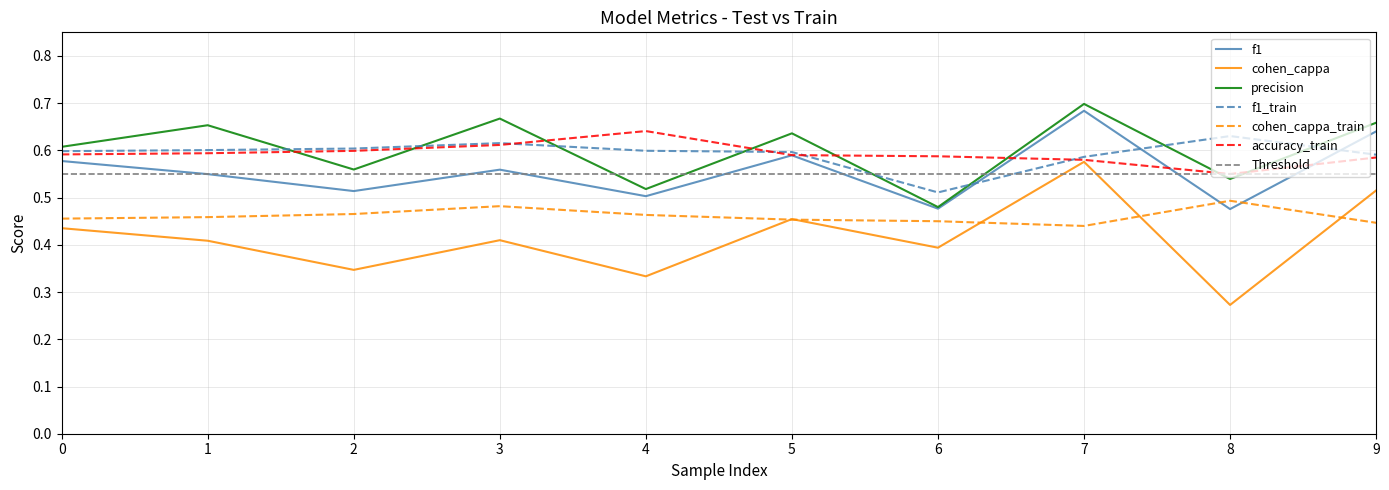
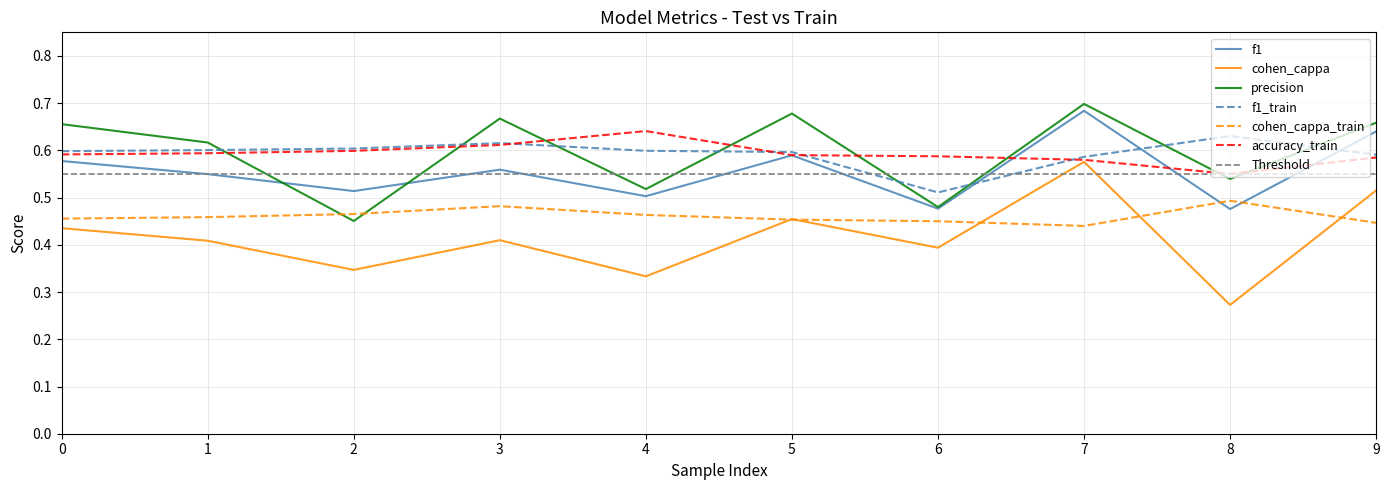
  {
    "precision": {
-     "0": 0.61,
-     "1": 0.65,
-     "2": 0.56,
+     "0": 0.66,
+     "1": 0.62,
+     "2": 0.45,
      "3": 0.67,
      "4": 0.52,
-     "5": 0.64,
+     "5": 0.68,
      "7": 0.70,
      "8": 0.54,
      "9": 0.66
    },
    "accuracy_train": {
      "0": 0.59,
      "1": 0.59,
      "4": 0.64,
      "6": 0.59,
      "9": 0.59
    }
  }
